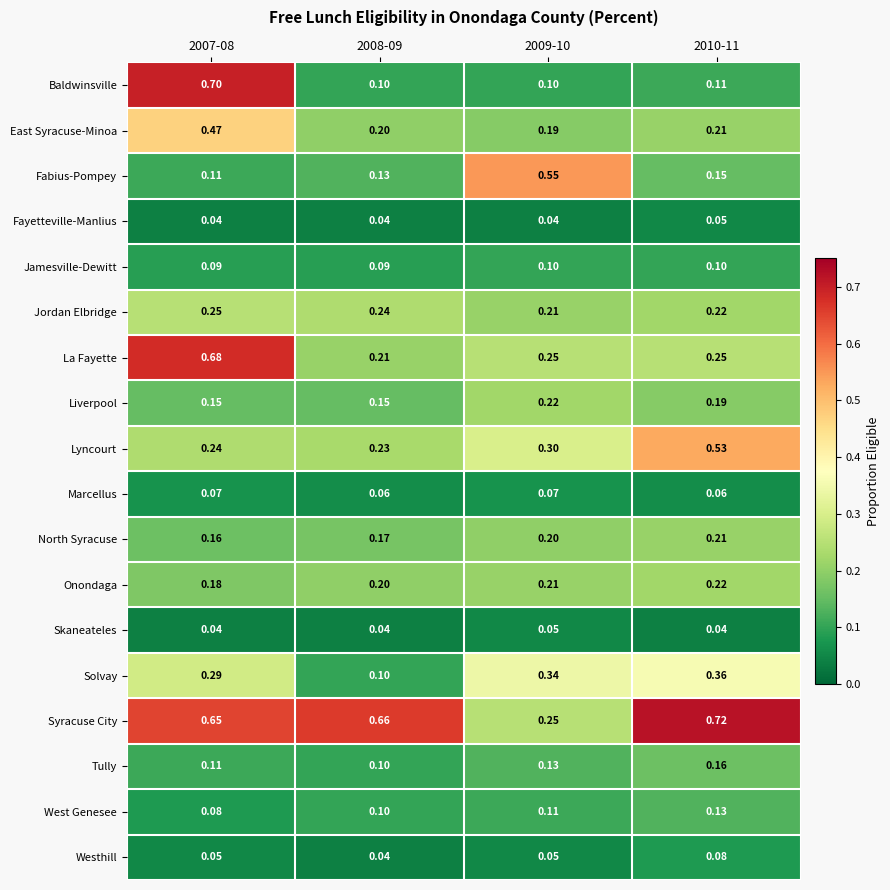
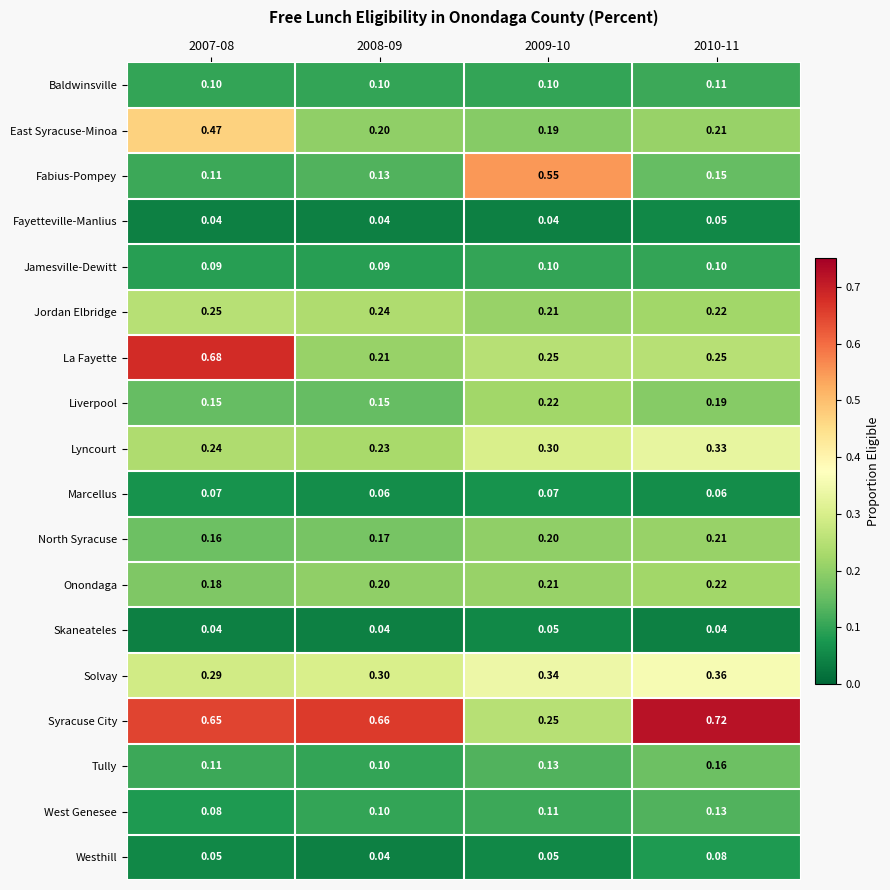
  {
    "Baldwinsville": {
-     "2007-08": 0.70,
+     "2007-08": 0.10,
      "2008-09": 0.10,
      "2009-10": 0.10,
      "2010-11": 0.11
    },
    "East Syracuse-Minoa": {
      "2007-08": 0.47,
      "2008-09": 0.20,
      "2009-10": 0.19,
      "2010-11": 0.21
    },
    "Fabius-Pompey": {
      "2007-08": 0.11,
      "2008-09": 0.13,
      "2009-10": 0.55,
      "2010-11": 0.15
    },
    "Fayetteville-Manlius": {
      "2007-08": 0.04,
      "2008-09": 0.04,
      "2009-10": 0.04,
      "2010-11": 0.05
    },
    "Jamesville-Dewitt": {
      "2007-08": 0.09,
      "2008-09": 0.09,
      "2009-10": 0.10,
      "2010-11": 0.10
    },
    "Jordan Elbridge": {
      "2007-08": 0.25,
      "2008-09": 0.24,
      "2009-10": 0.21,
      "2010-11": 0.22
    },
    "La Fayette": {
      "2007-08": 0.68,
      "2008-09": 0.21,
      "2009-10": 0.25,
      "2010-11": 0.25
    },
    "Liverpool": {
      "2007-08": 0.15,
      "2008-09": 0.15,
      "2009-10": 0.22,
      "2010-11": 0.19
    },
    "Lyncourt": {
      "2007-08": 0.24,
      "2008-09": 0.23,
      "2009-10": 0.30,
-     "2010-11": 0.53
+     "2010-11": 0.33
    },
    "Marcellus": {
      "2007-08": 0.07,
      "2008-09": 0.06,
      "2009-10": 0.07,
      "2010-11": 0.06
    },
    "North Syracuse": {
      "2007-08": 0.16,
      "2008-09": 0.17,
      "2009-10": 0.20,
      "2010-11": 0.21
    },
    "Onondaga": {
      "2007-08": 0.18,
      "2008-09": 0.20,
      "2009-10": 0.21,
      "2010-11": 0.22
    },
    "Skaneateles": {
      "2007-08": 0.04,
      "2008-09": 0.04,
      "2009-10": 0.05,
      "2010-11": 0.04
    },
    "Solvay": {
      "2007-08": 0.29,
-     "2008-09": 0.10,
+     "2008-09": 0.30,
      "2009-10": 0.34,
      "2010-11": 0.36
    },
    "Syracuse City": {
      "2007-08": 0.65,
      "2008-09": 0.66,
      "2009-10": 0.25,
      "2010-11": 0.72
    },
    "Tully": {
      "2007-08": 0.11,
      "2008-09": 0.10,
      "2009-10": 0.13,
      "2010-11": 0.16
    },
    "West Genesee": {
      "2007-08": 0.08,
      "2008-09": 0.10,
      "2009-10": 0.11,
      "2010-11": 0.13
    },
    "Westhill": {
      "2007-08": 0.05,
      "2008-09": 0.04,
      "2009-10": 0.05,
      "2010-11": 0.08
    }
  }
